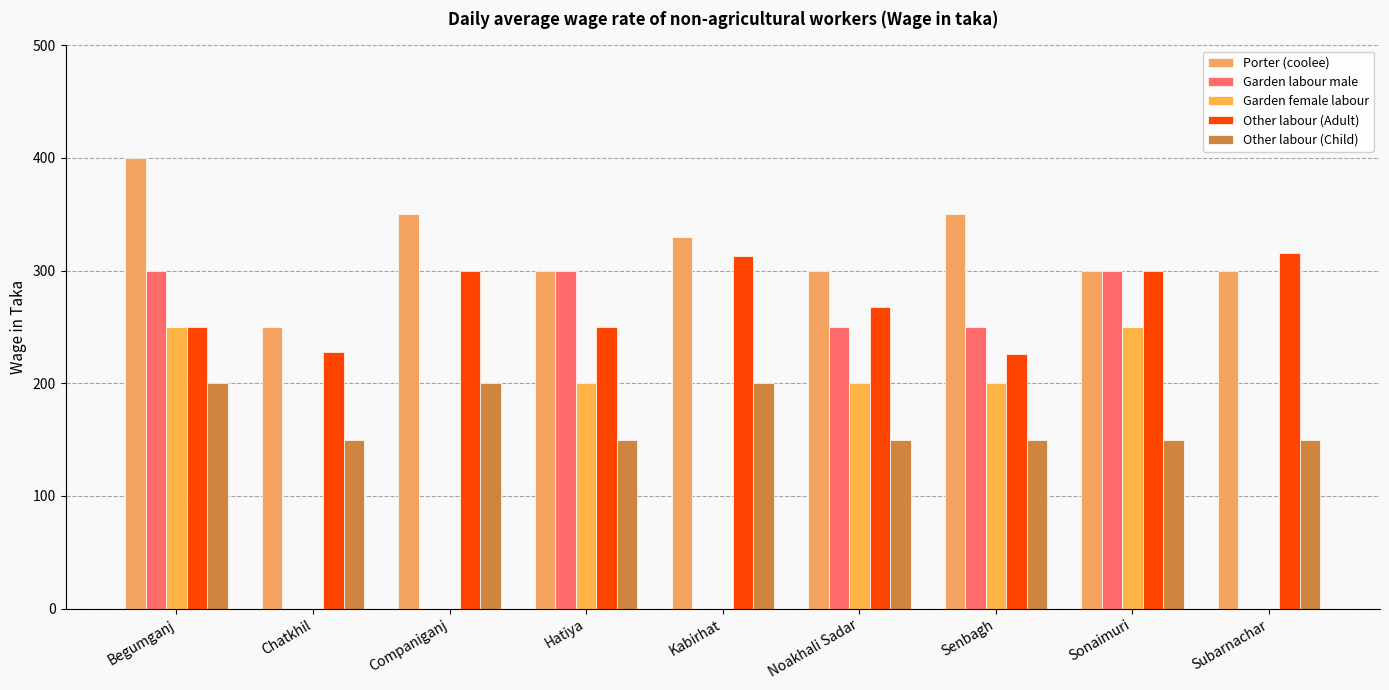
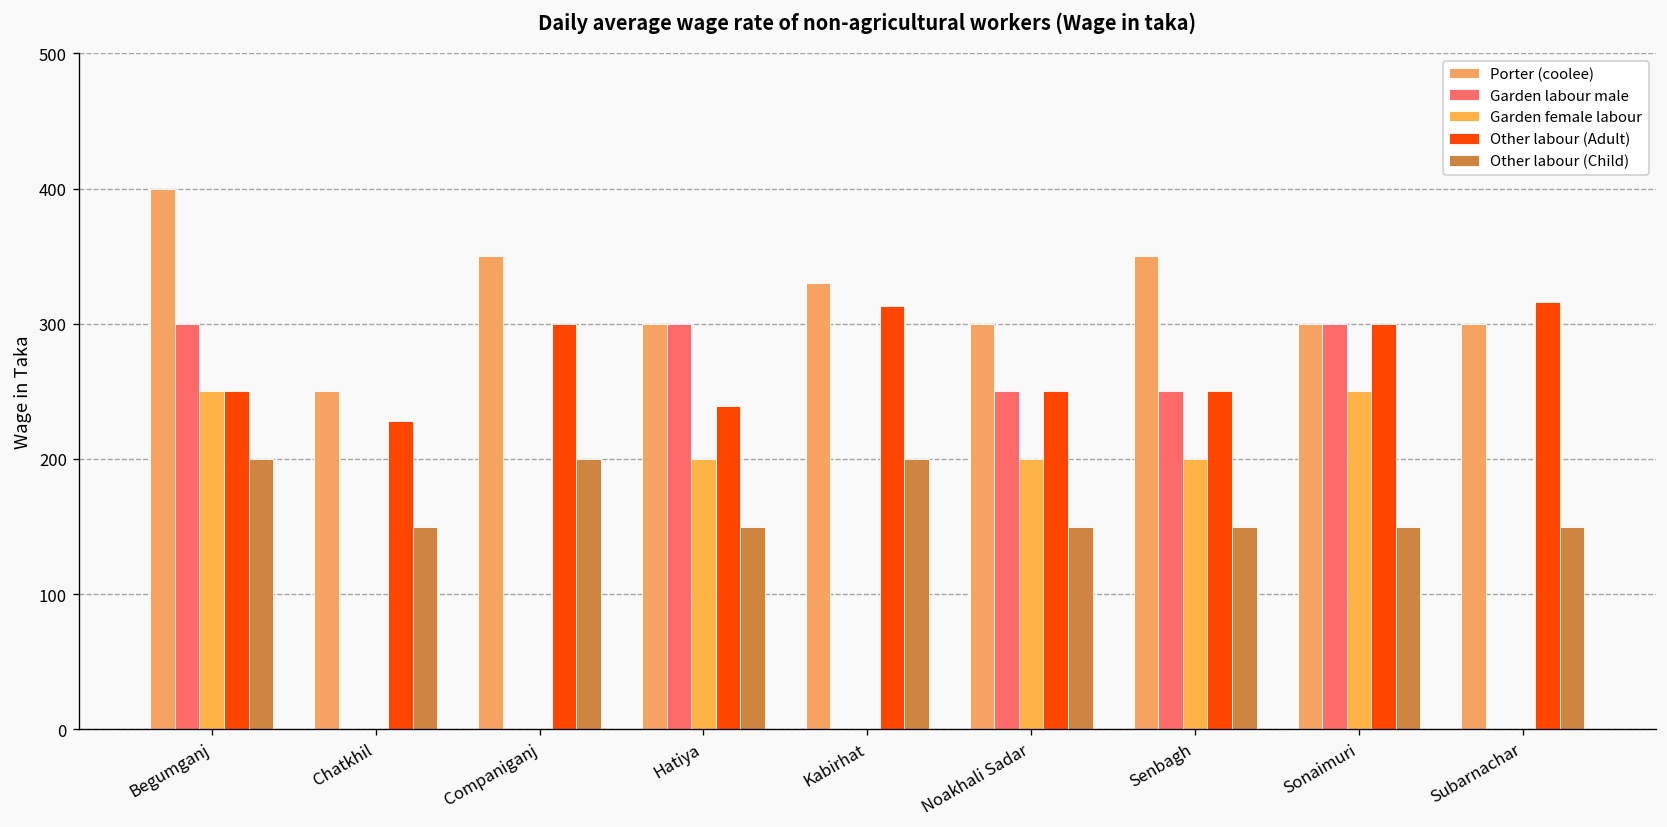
  {
    "Other labour (Adult)": {
      "Begumganj": 250,
      "Chatkhil": 228,
      "Companiganj": 300,
-     "Hatiya": 250,
+     "Hatiya": 239,
      "Kabirhat": 313,
-     "Noakhali Sadar": 268,
-     "Senbagh": 226,
+     "Noakhali Sadar": 250,
+     "Senbagh": 250,
      "Sonaimuri": 300,
      "Subarnachar": 316
    }
  }
